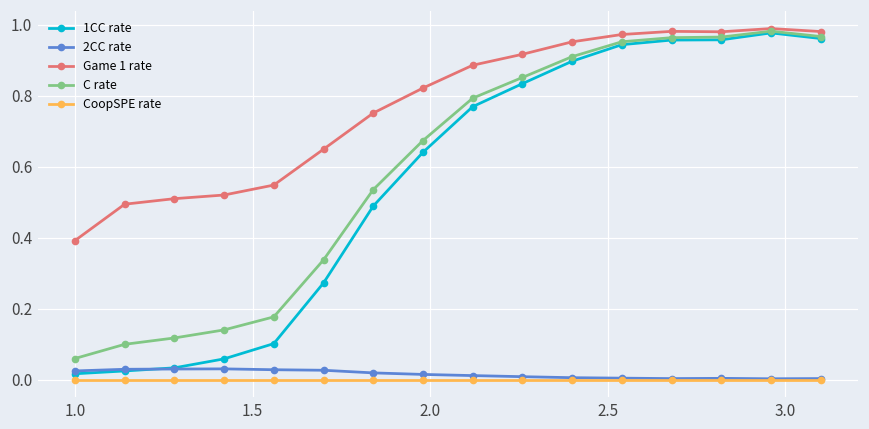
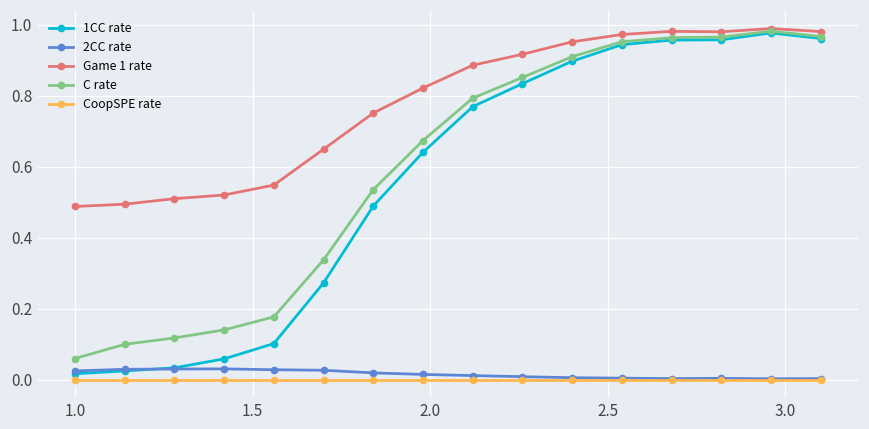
  {
    "1CC rate": {
      "1.0": 0.02
    },
    "2CC rate": {
      "1.0": 0.02
    },
    "Game 1 rate": {
-     "1.0": 0.39
+     "1.0": 0.49
    },
    "C rate": {
      "1.0": 0.06
    },
    "CoopSPE rate": {
      "1.0": 0.00
    }
  }
